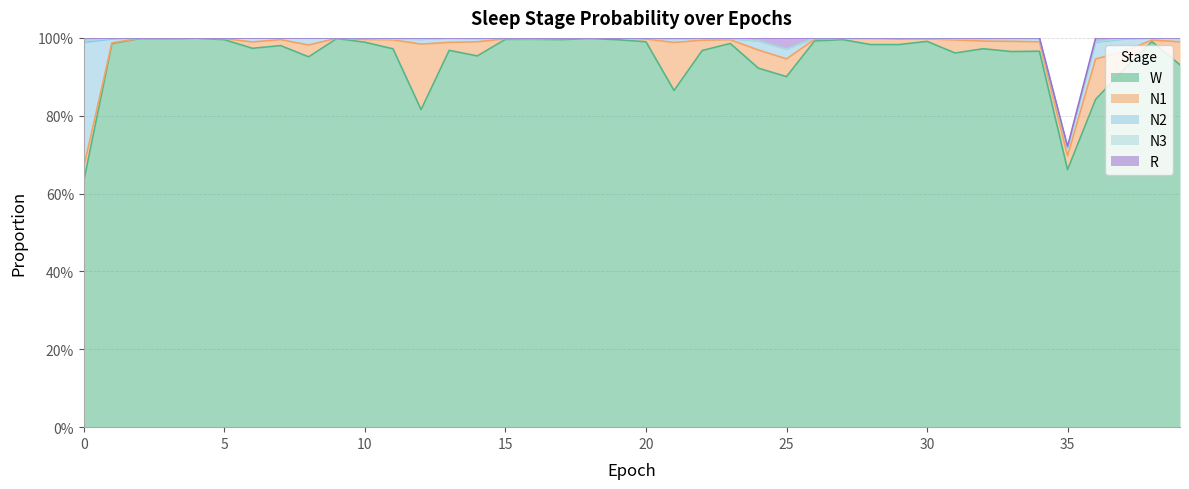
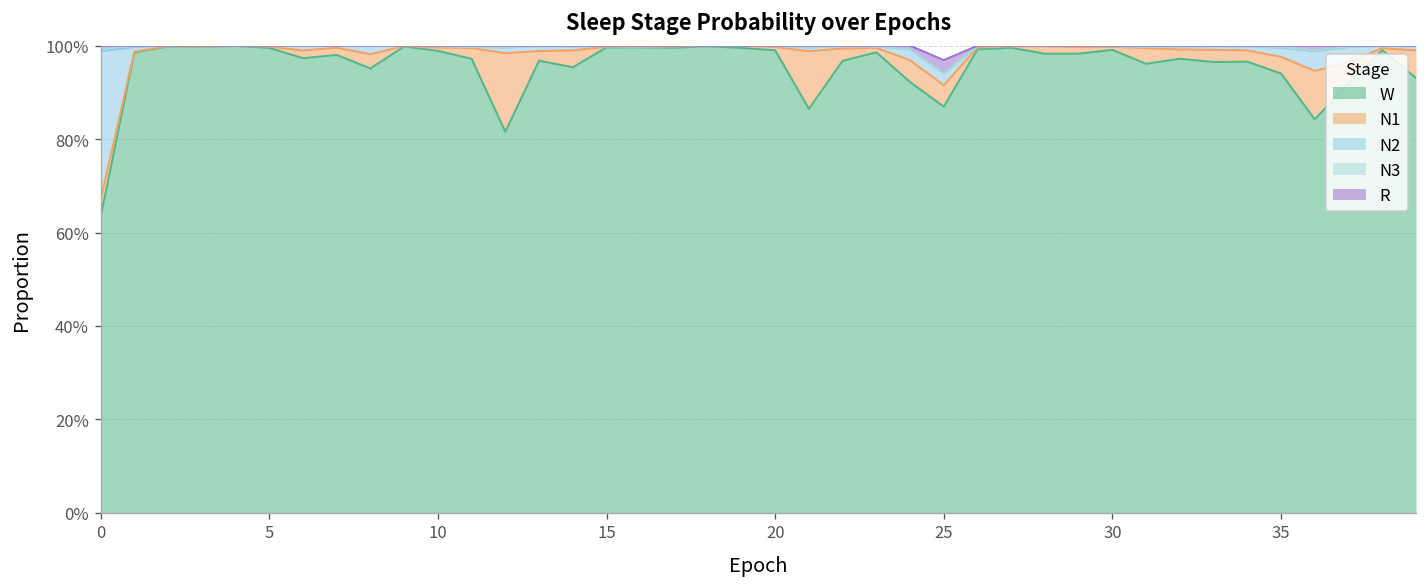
  {
    "W": {
      "0": "63%",
      "10": "99%",
      "20": "99%",
-     "25": "90%",
-     "35": "66%"
+     "25": "87%",
+     "35": "94%"
    },
    "N1": {
      "0": "4%",
      "25": "5%",
      "35": "4%"
    },
    "R": {
      "0": "1%",
      "25": "3%"
    }
  }
